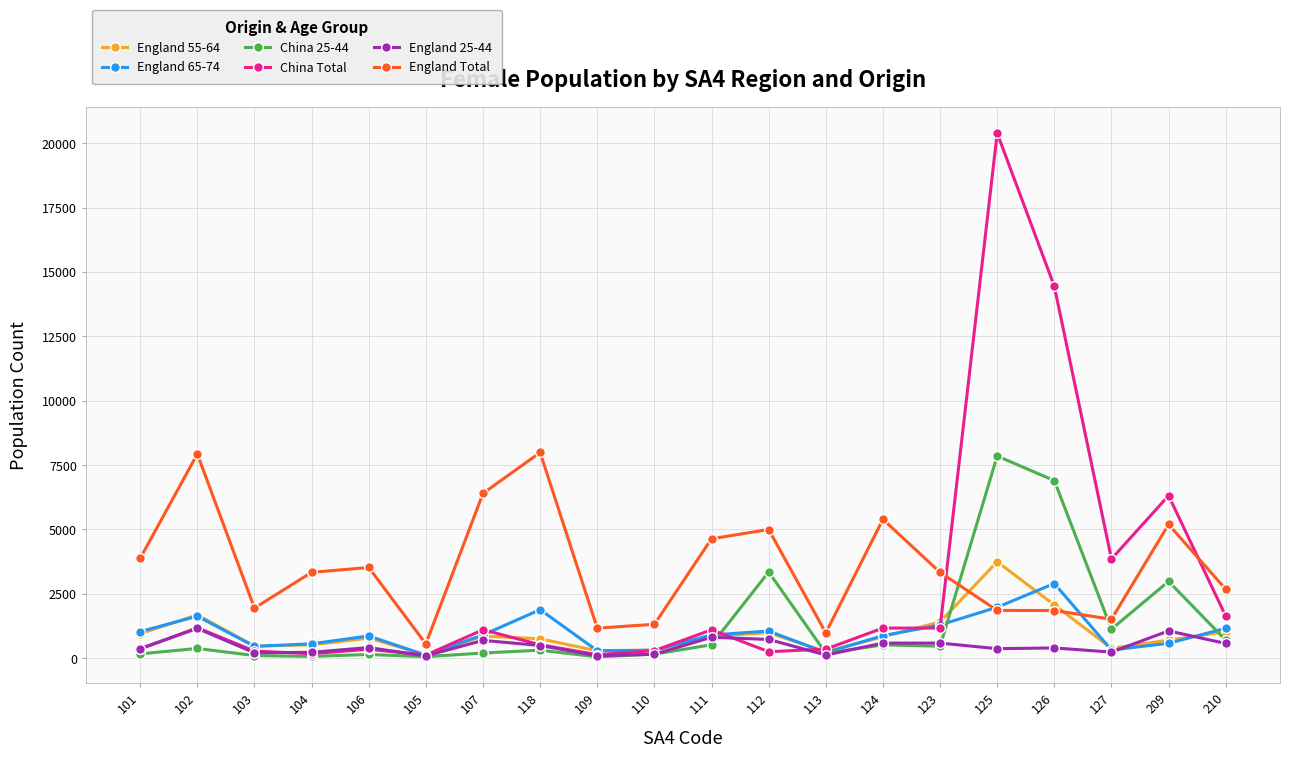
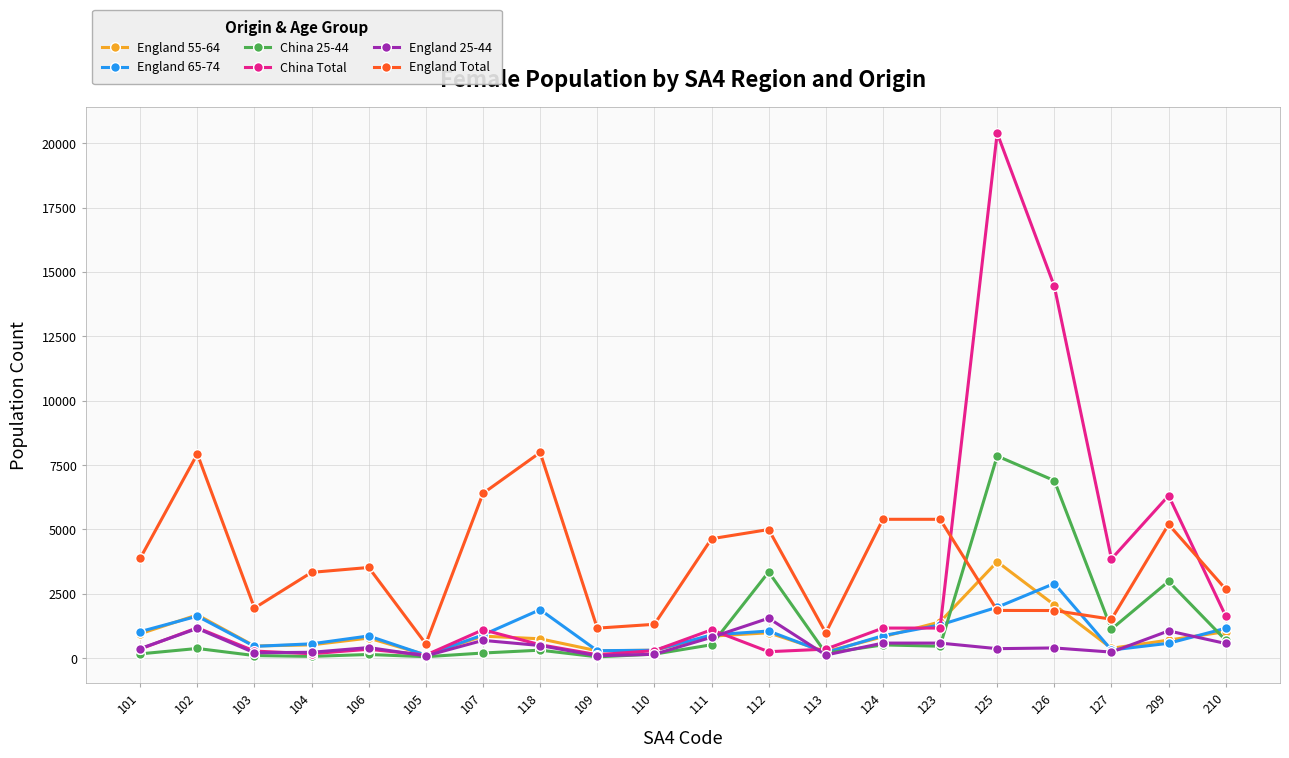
  {
    "England 55-64": {
      "118": 800,
      "123": 1400,
      "125": 3700,
      "126": 2100,
      "209": 700,
      "210": 1000
    },
    "England 65-74": {
      "118": 1900,
      "123": 1300,
      "125": 2000,
      "126": 2900,
      "209": 600,
      "210": 1200
    },
    "China 25-44": {
      "101": 200,
      "102": 400,
      "103": 100,
      "104": 100,
      "106": 100,
      "107": 200,
      "118": 300,
      "111": 500,
      "112": 3400,
      "123": 500,
      "125": 7900,
      "126": 6900,
      "127": 1100,
      "209": 3000,
      "210": 700
    },
    "China Total": {
      "107": 1100,
      "111": 1100,
      "112": 300,
      "124": 1200,
      "123": 1200,
      "125": 20400,
      "126": 14400,
      "127": 3900,
      "209": 6300,
      "210": 1600
    },
    "England 25-44": {
      "107": 700,
-     "112": 700,
+     "112": 1600,
      "123": 600,
      "125": 400,
      "126": 400,
      "209": 1100,
      "210": 600
    },
    "England Total": {
      "101": 3900,
      "102": 7900,
      "103": 1900,
      "104": 3300,
      "106": 3500,
      "105": 600,
      "107": 6400,
      "118": 8000,
      "109": 1200,
      "110": 1300,
      "111": 4600,
      "112": 5000,
      "113": 1000,
      "124": 5400,
-     "123": 3300,
+     "123": 5400,
      "125": 1900,
      "126": 1900,
      "127": 1500,
      "209": 5200,
      "210": 2700
    }
  }
